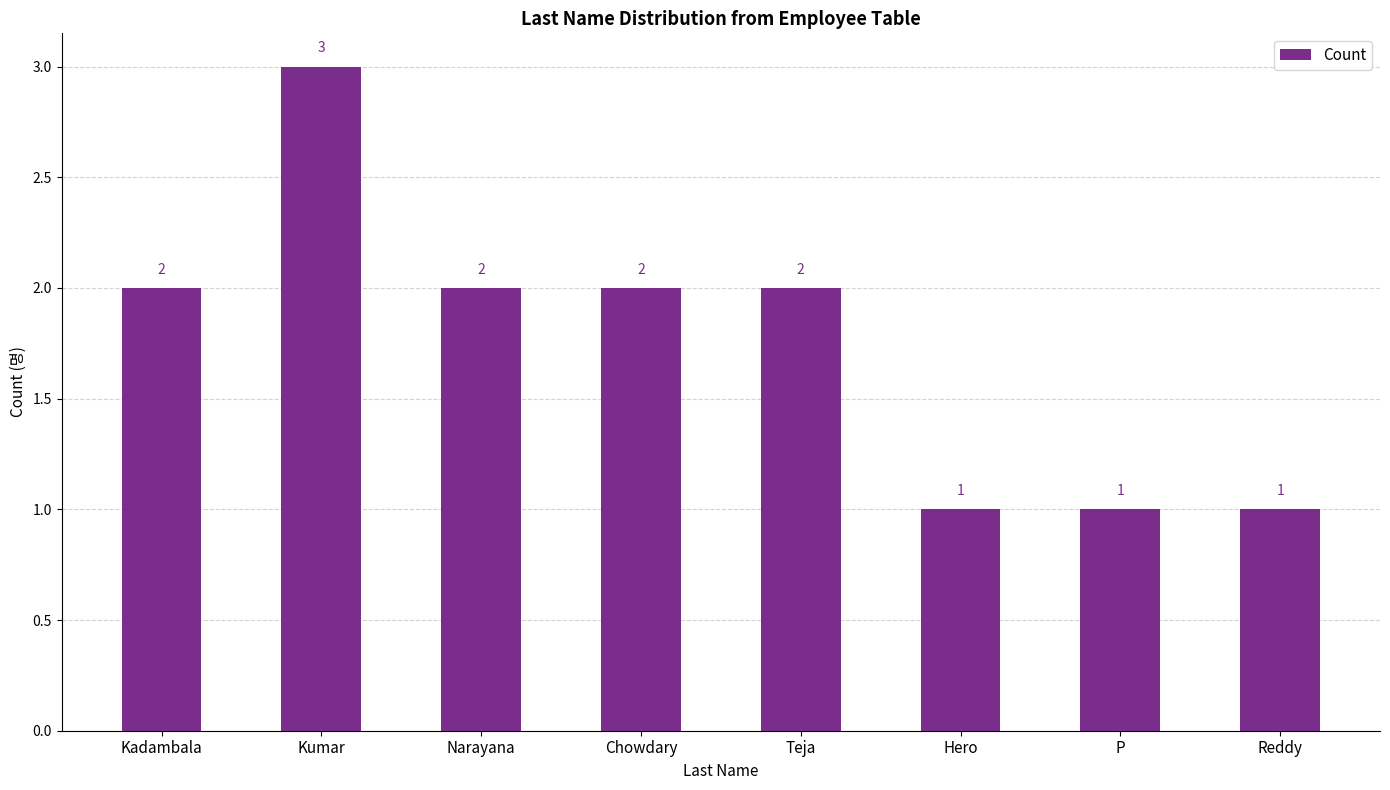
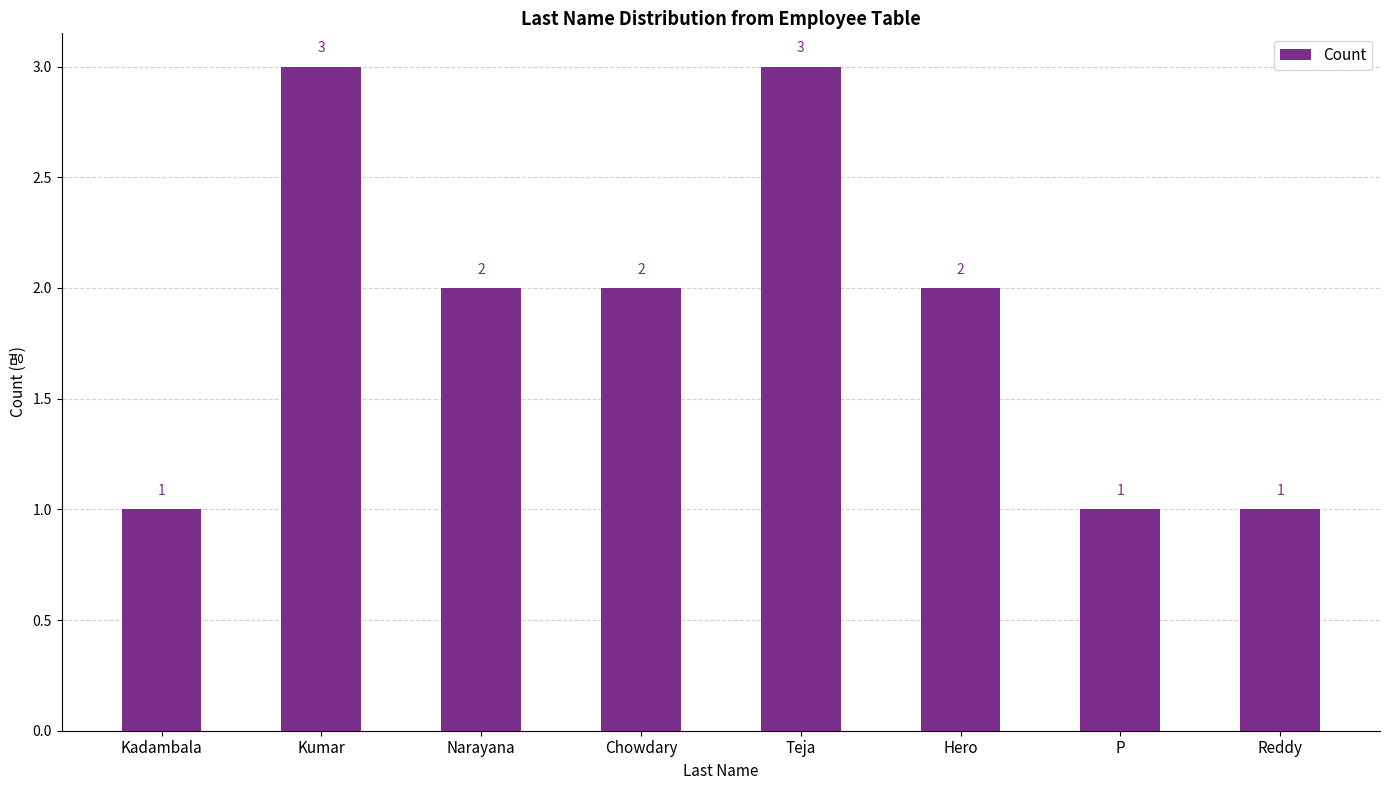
  {
-   "Kadambala": 2,
+   "Kadambala": 1,
    "Kumar": 3,
    "Narayana": 2,
    "Chowdary": 2,
-   "Teja": 2,
-   "Hero": 1,
+   "Teja": 3,
+   "Hero": 2,
    "P": 1,
    "Reddy": 1
  }
